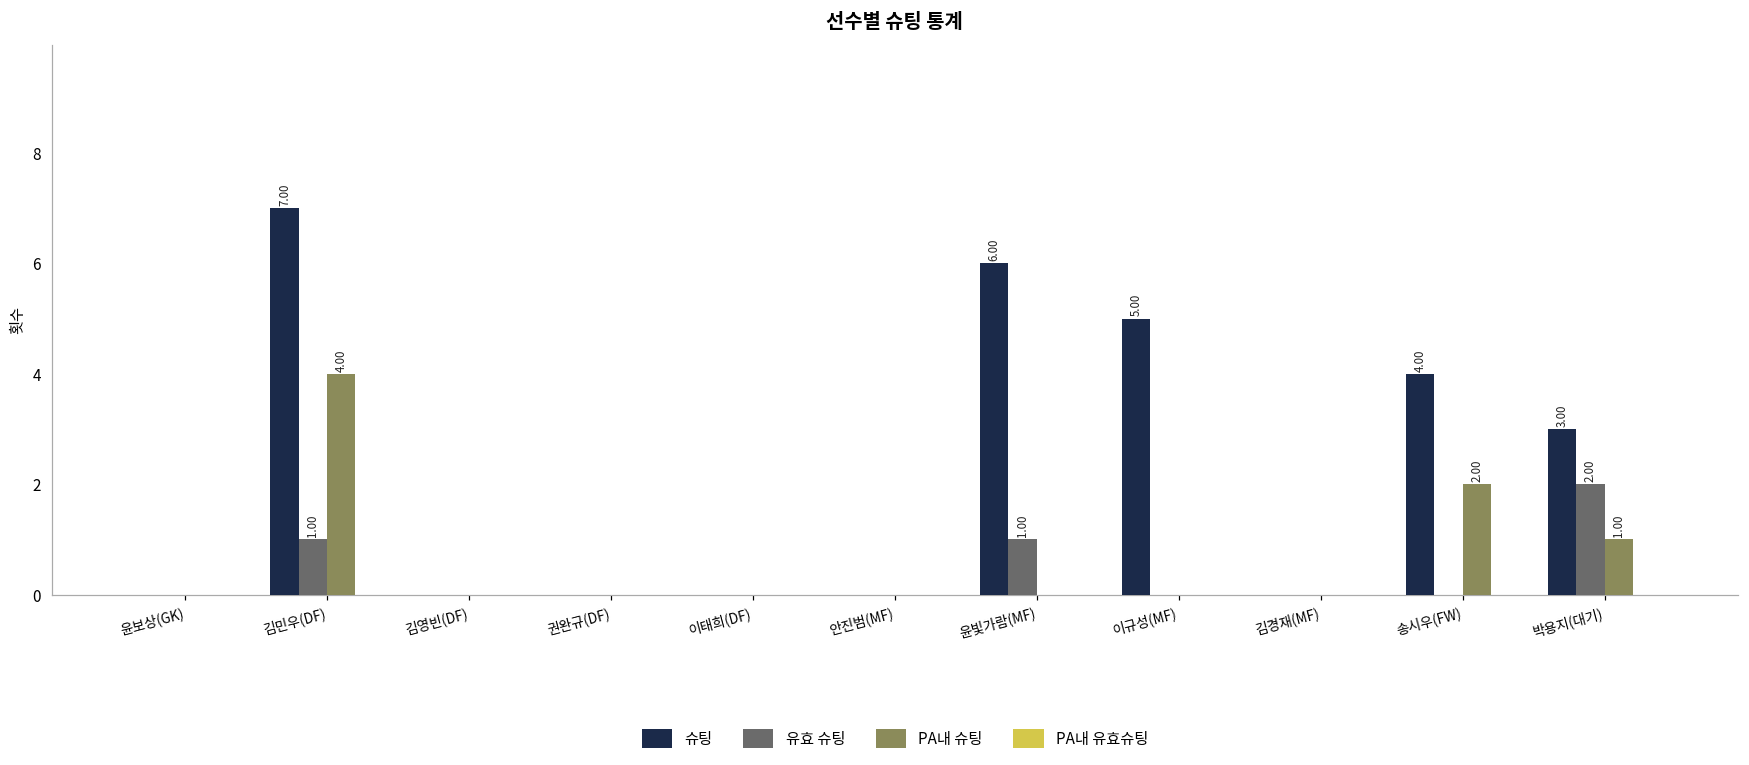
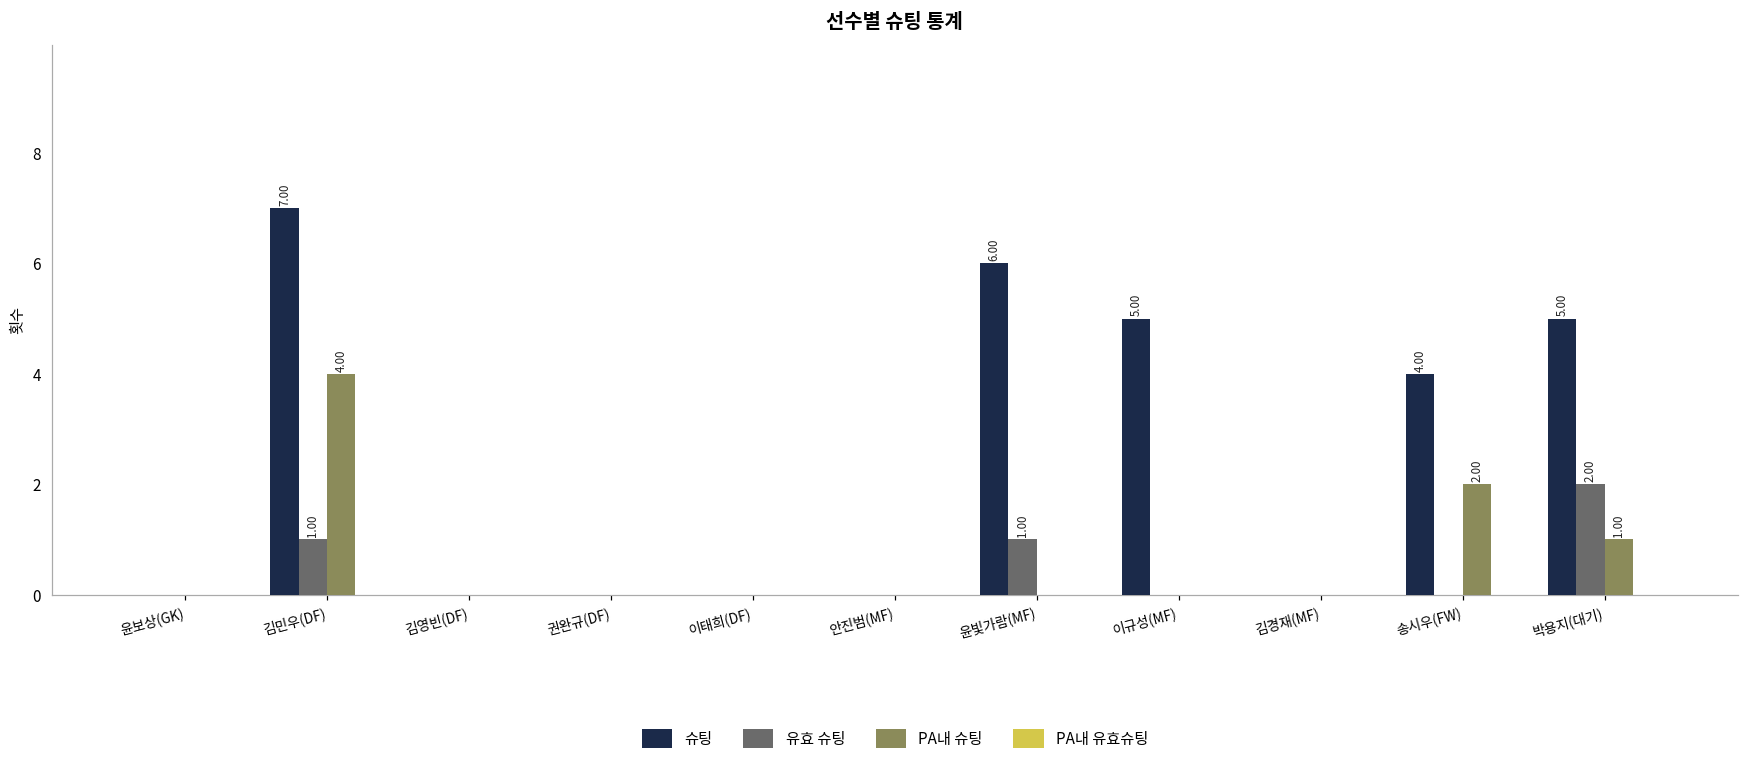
  {
    "슈팅": {
      "김민우(DF)": 7.00,
      "윤빛가람(MF)": 6.00,
      "이규성(MF)": 5.00,
      "송시우(FW)": 4.00,
-     "박용지(대기)": 3.00
+     "박용지(대기)": 5.00
    },
    "PA내 유효슈팅": {
      "윤보상(GK)": 0.0,
      "김민우(DF)": 0.0,
      "김영빈(DF)": 0.0,
      "권완규(DF)": 0.0,
      "이태희(DF)": 0.0,
      "안진범(MF)": 0.0,
      "윤빛가람(MF)": 0.0,
      "이규성(MF)": 0.0,
      "김경재(MF)": 0.0,
      "송시우(FW)": 0.0,
      "박용지(대기)": 0.0
    }
  }
